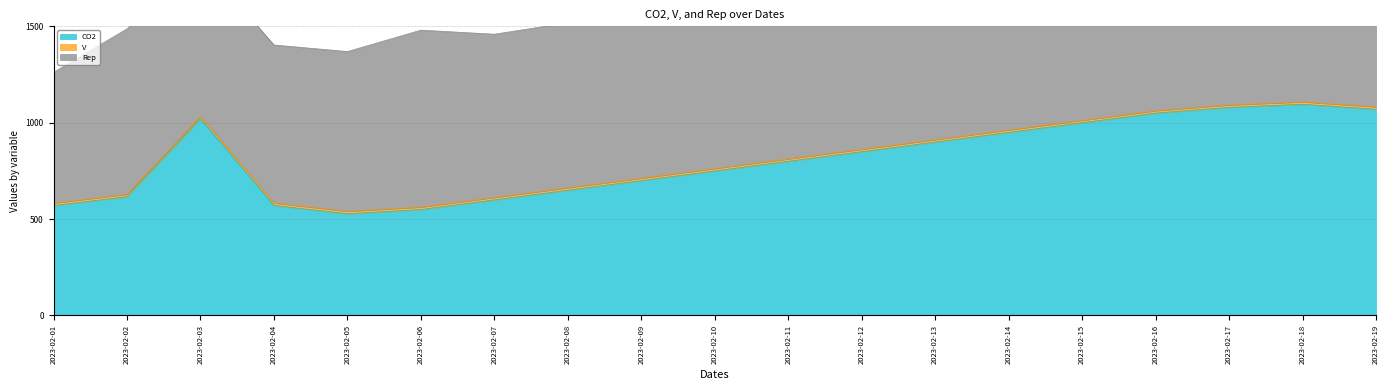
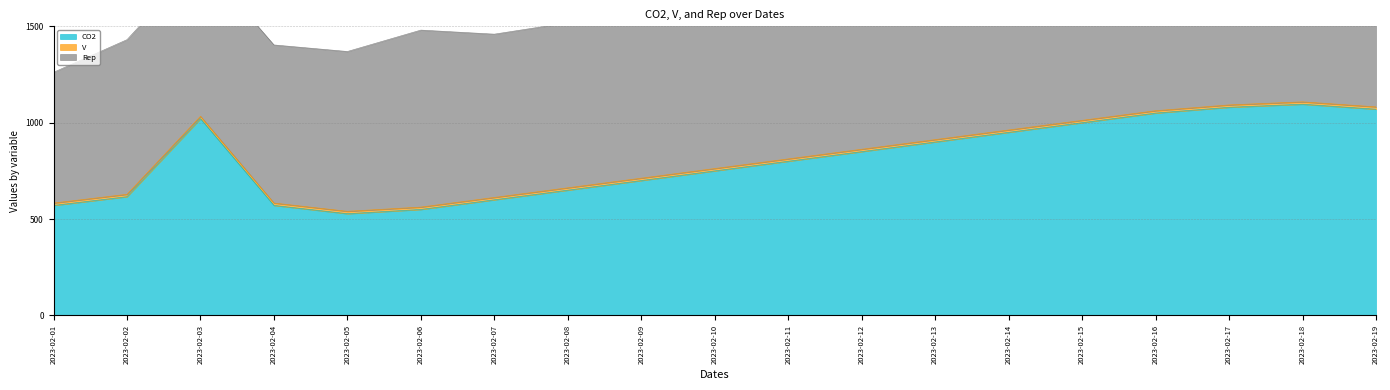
  {
    "Rep": {
      "2023-02-01": 680,
-     "2023-02-02": 860,
+     "2023-02-02": 800,
      "2023-02-04": 820,
      "2023-02-05": 830,
      "2023-02-06": 920,
      "2023-02-07": 850
    }
  }
